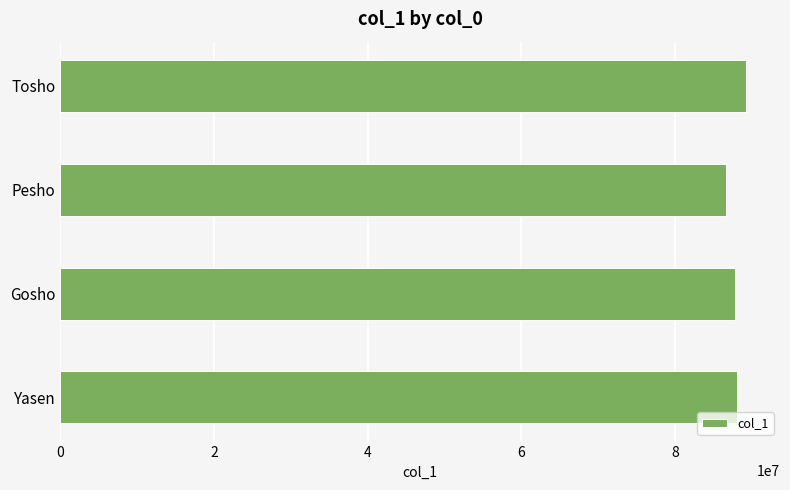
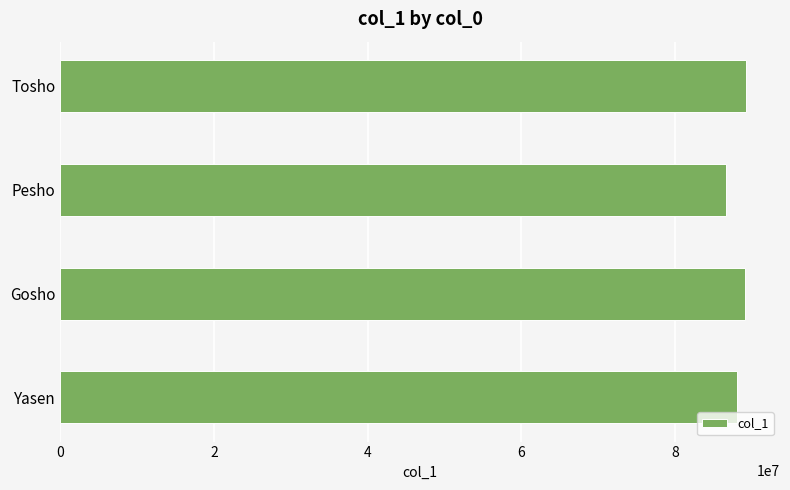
  {
    "Tosho": 89000000,
    "Pesho": 87000000,
-   "Gosho": 88000000,
+   "Gosho": 89000000,
    "Yasen": 88000000
  }
